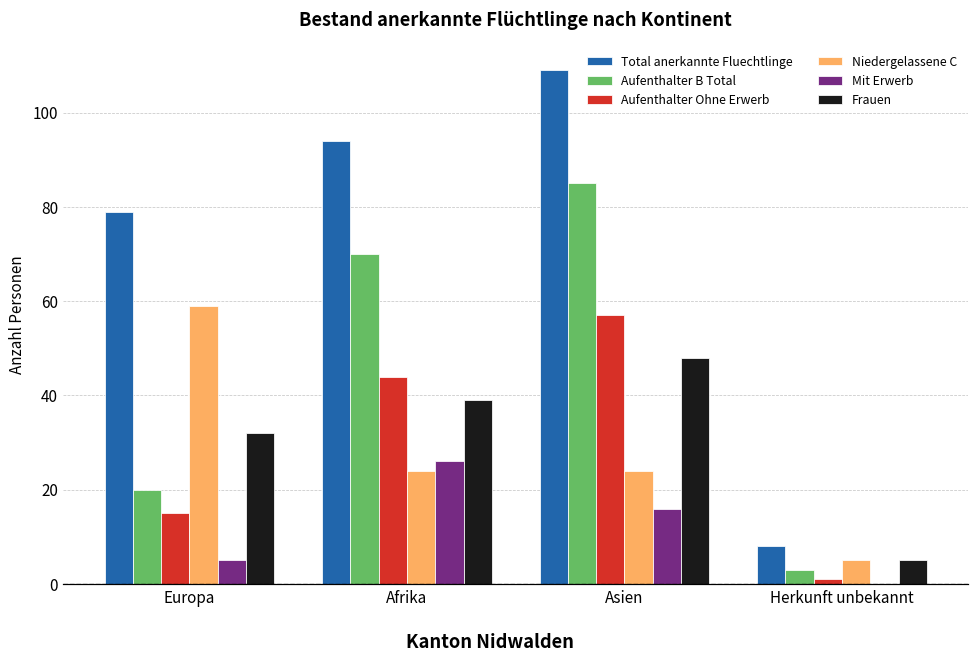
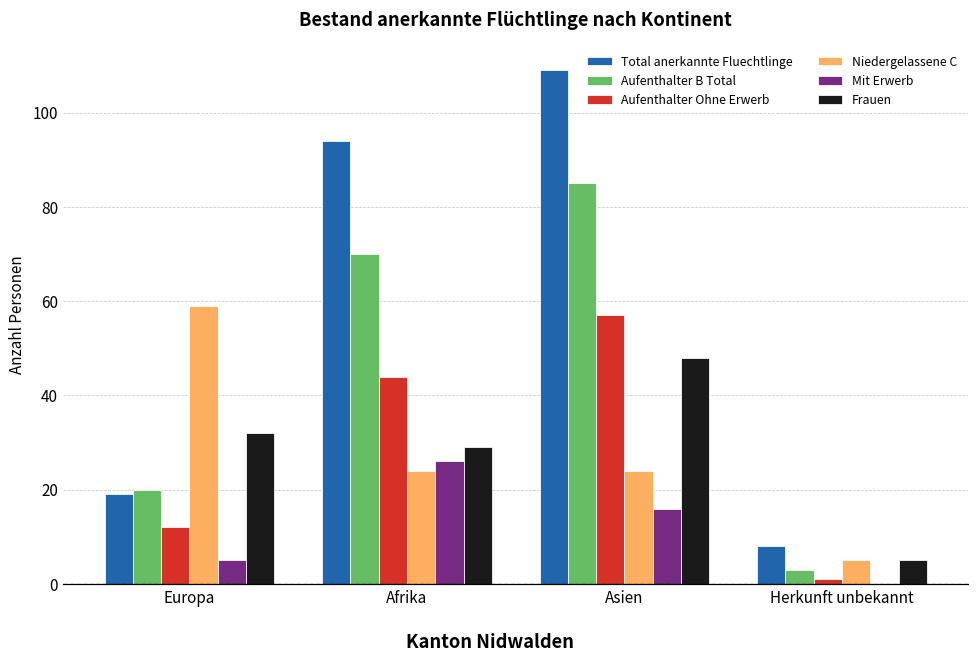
  {
    "Total anerkannte Fluechtlinge": {
-     "Europa": 79,
+     "Europa": 19,
      "Afrika": 94,
      "Asien": 109,
      "Herkunft unbekannt": 8
    },
    "Aufenthalter B Total": {
      "Europa": 20,
      "Afrika": 70,
      "Asien": 85,
      "Herkunft unbekannt": 3
    },
    "Aufenthalter Ohne Erwerb": {
-     "Europa": 15,
+     "Europa": 12,
      "Afrika": 44,
      "Asien": 57,
      "Herkunft unbekannt": 1
    },
    "Niedergelassene C": {
      "Europa": 59,
      "Afrika": 24,
      "Asien": 24,
      "Herkunft unbekannt": 5
    },
    "Mit Erwerb": {
      "Europa": 5,
      "Afrika": 26,
      "Asien": 16,
      "Herkunft unbekannt": 0
    },
    "Frauen": {
      "Europa": 32,
-     "Afrika": 39,
+     "Afrika": 29,
      "Asien": 48,
      "Herkunft unbekannt": 5
    }
  }
